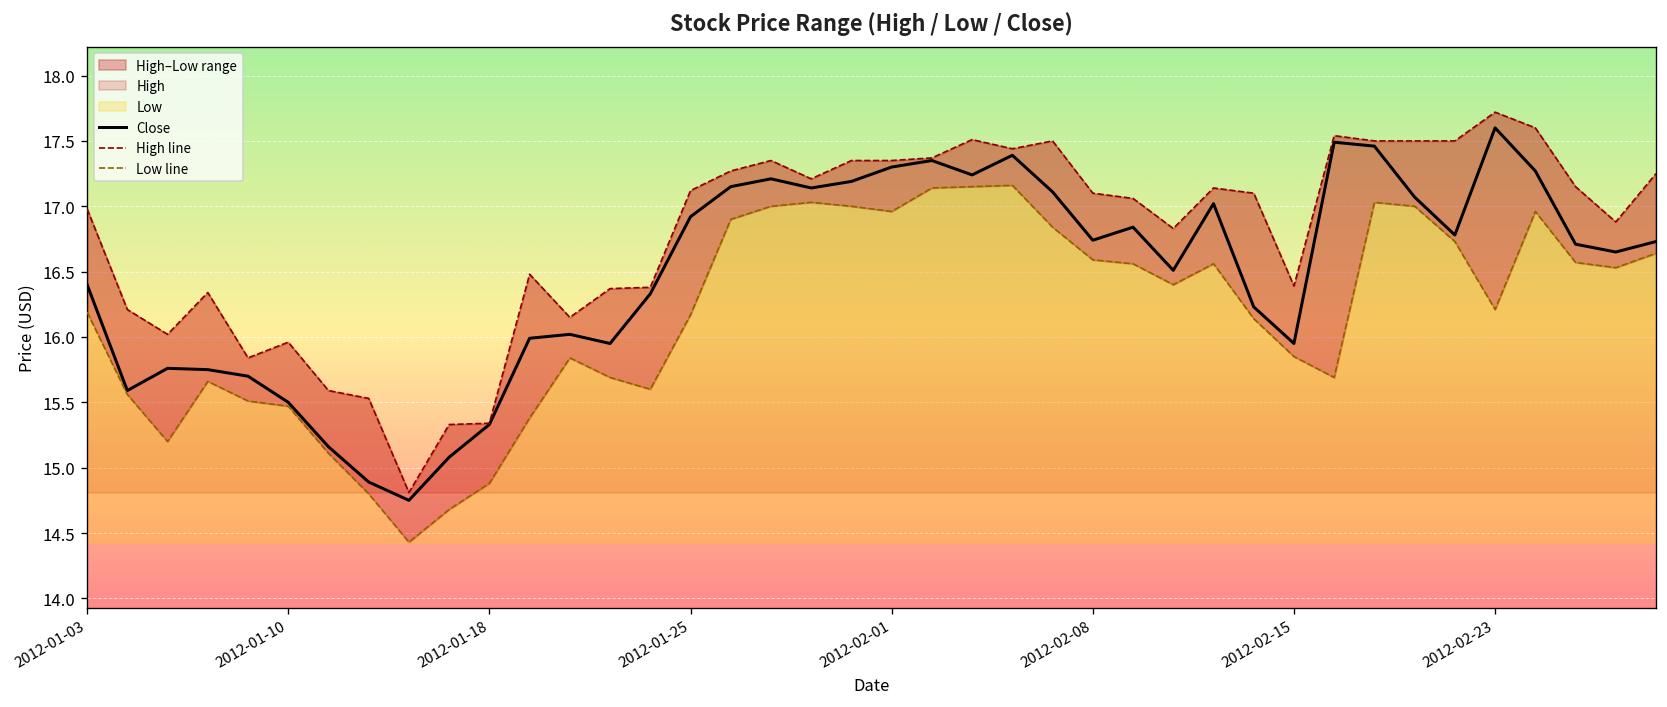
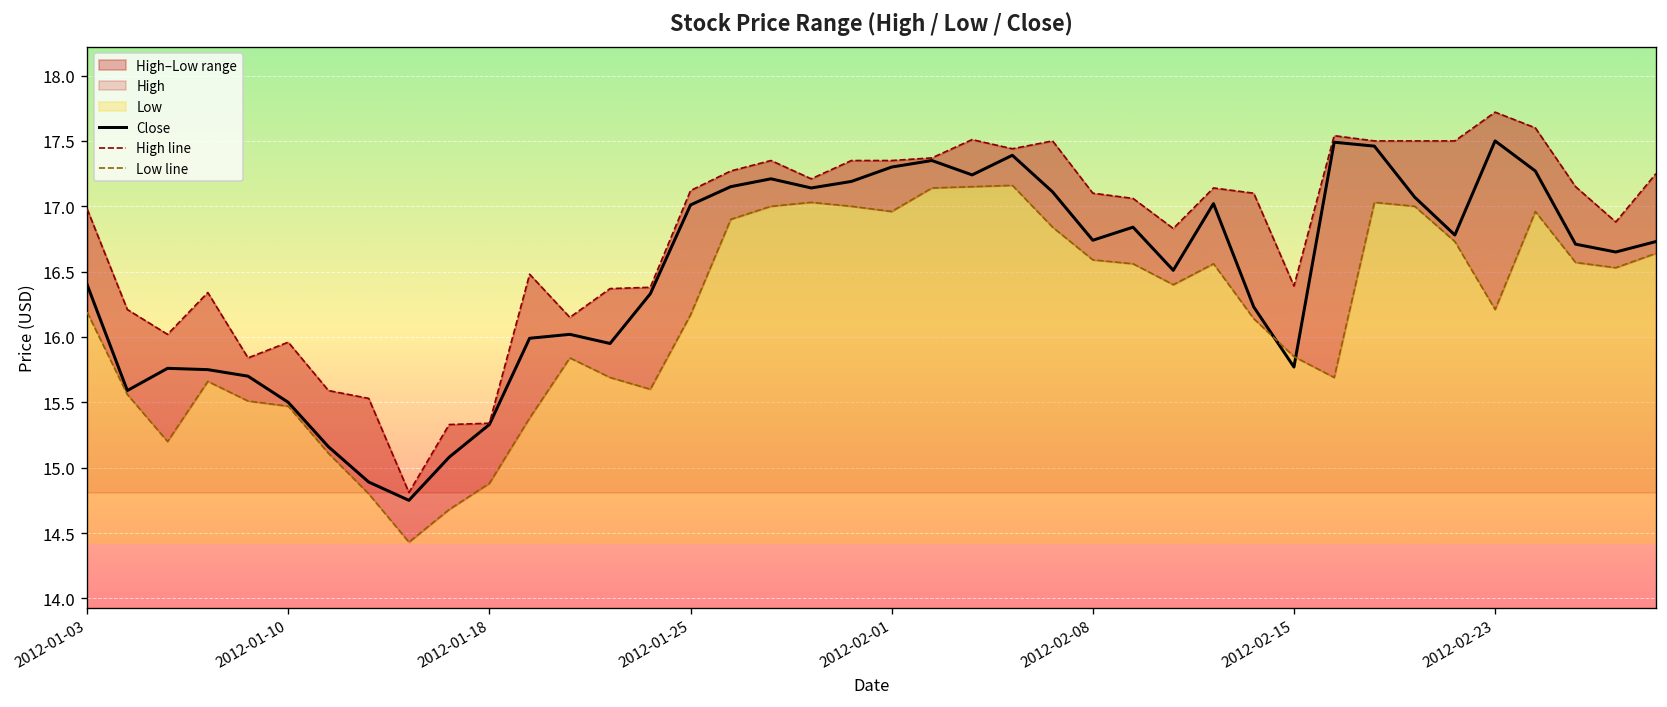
  {
    "Close": {
      "2012-01-03": 16.40,
      "2012-01-10": 15.50,
-     "2012-01-25": 16.92,
+     "2012-01-25": 17.01,
      "2012-02-01": 17.30,
      "2012-02-08": 16.74,
-     "2012-02-15": 15.95,
-     "2012-02-23": 17.6
+     "2012-02-15": 15.77,
+     "2012-02-23": 17.5
    }
  }
